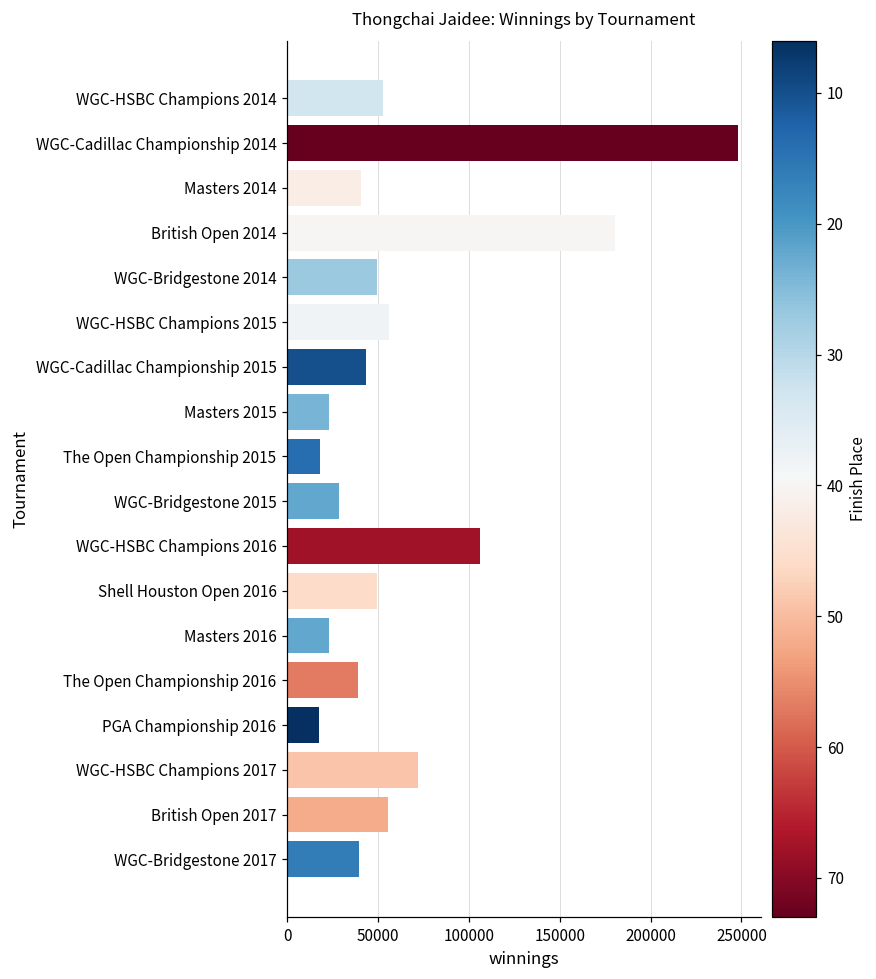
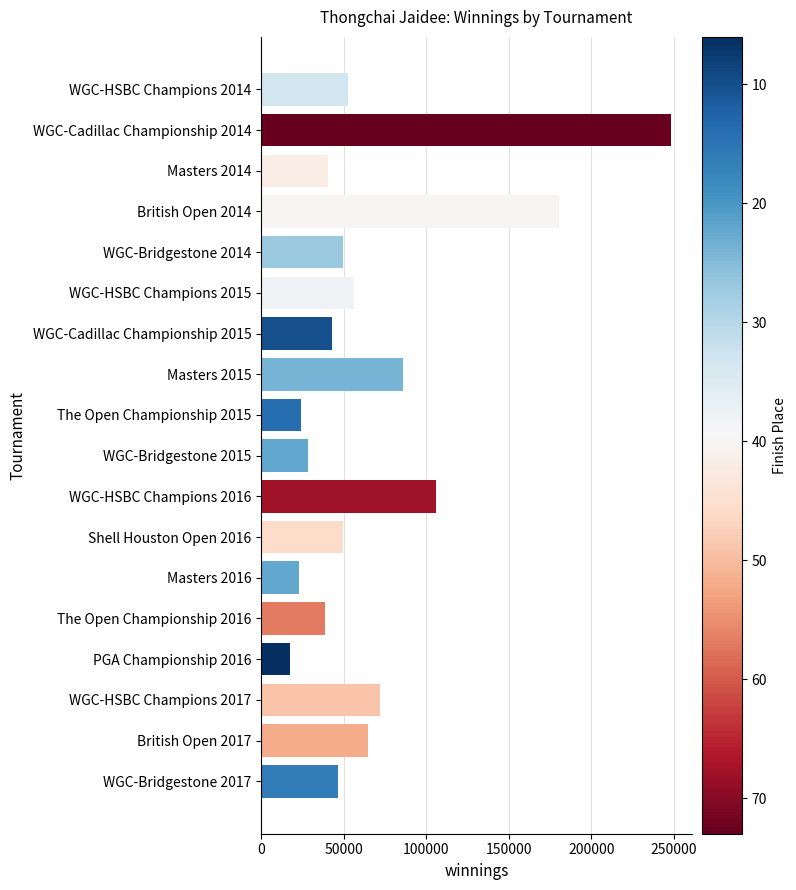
  {
    "WGC-HSBC Champions 2014": 53000,
    "WGC-Cadillac Championship 2014": 248000,
    "Masters 2014": 41000,
    "British Open 2014": 181000,
    "WGC-Bridgestone 2014": 50000,
    "WGC-HSBC Champions 2015": 56000,
    "WGC-Cadillac Championship 2015": 43000,
-   "Masters 2015": 23000,
-   "The Open Championship 2015": 18000,
+   "Masters 2015": 86000,
+   "The Open Championship 2015": 24000,
    "WGC-Bridgestone 2015": 28000,
    "WGC-HSBC Champions 2016": 106000,
    "Shell Houston Open 2016": 49000,
    "Masters 2016": 23000,
    "The Open Championship 2016": 39000,
    "PGA Championship 2016": 17000,
    "WGC-HSBC Champions 2017": 72000,
-   "British Open 2017": 56000,
-   "WGC-Bridgestone 2017": 39000
+   "British Open 2017": 65000,
+   "WGC-Bridgestone 2017": 47000
  }
